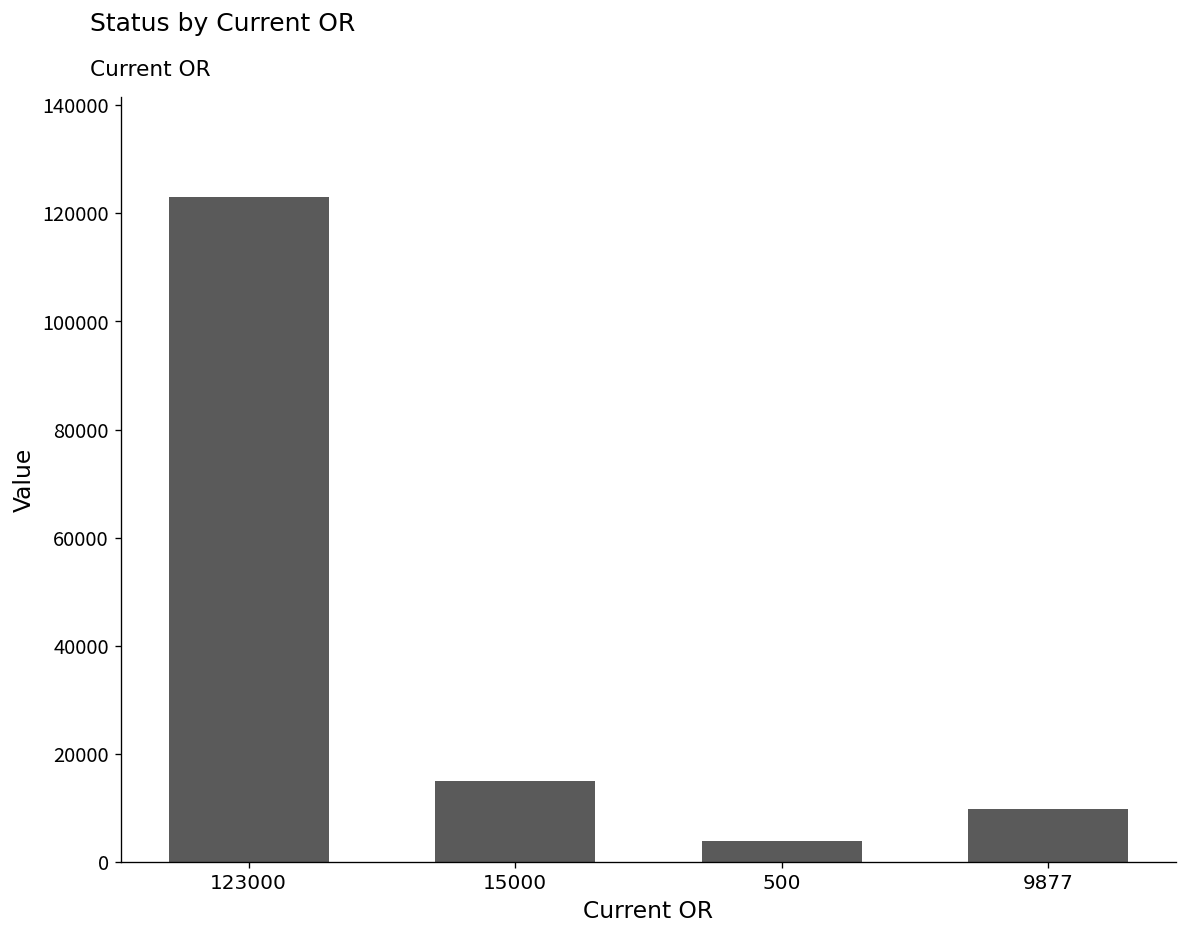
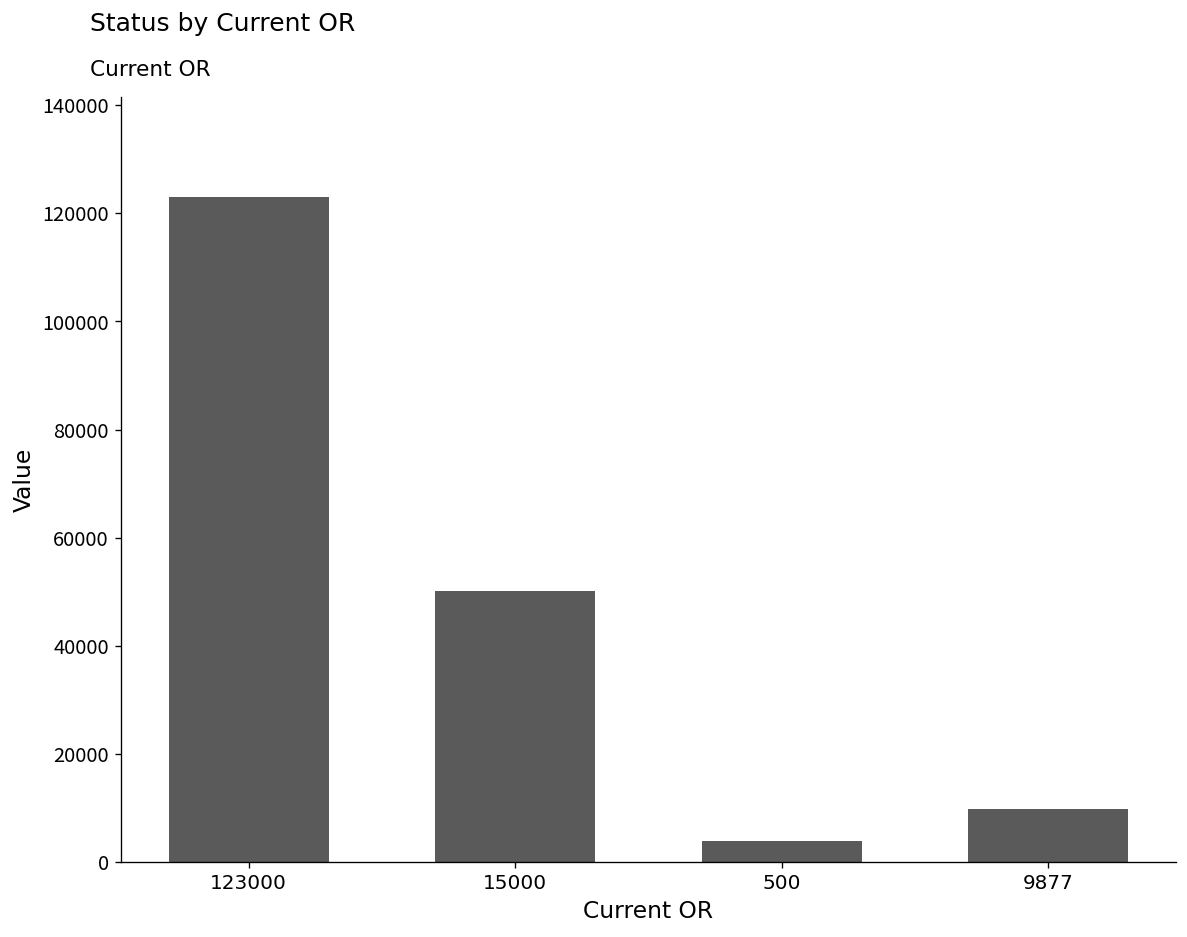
  {
    "123000": 123000,
-   "15000": 15000,
+   "15000": 50000,
    "500": 4000,
    "9877": 10000
  }
